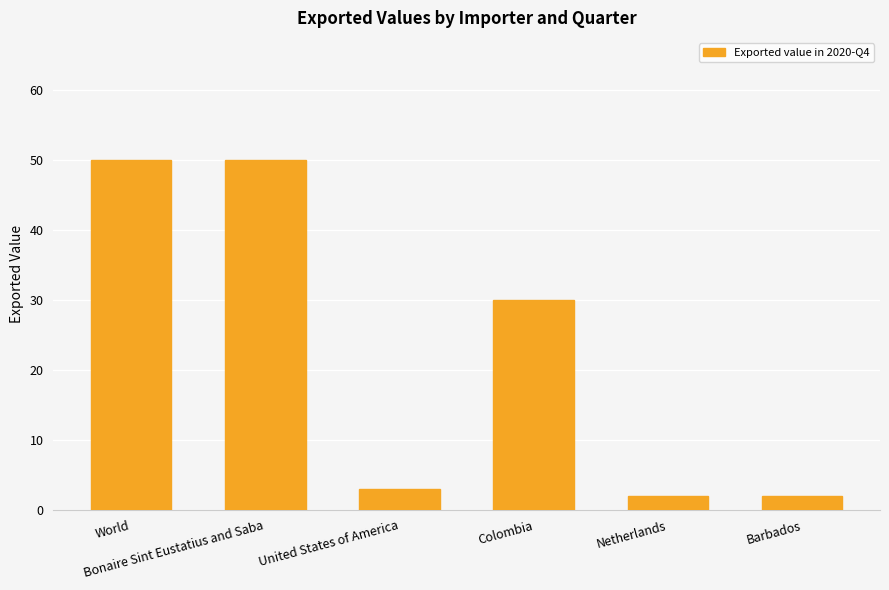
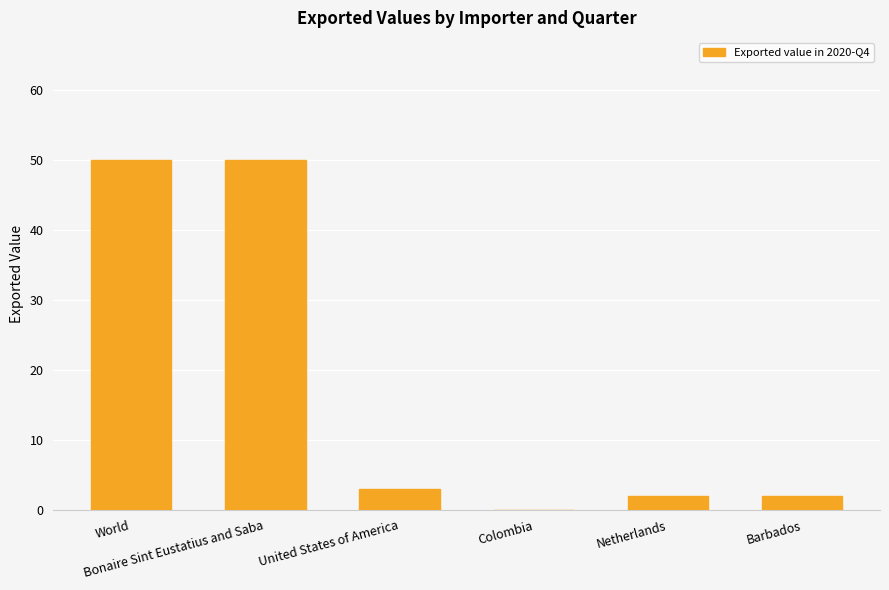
  {
    "World": 50,
    "Bonaire Sint Eustatius and Saba": 50,
    "United States of America": 3,
-   "Colombia": 30,
+   "Colombia": 0,
    "Netherlands": 2,
    "Barbados": 2
  }
